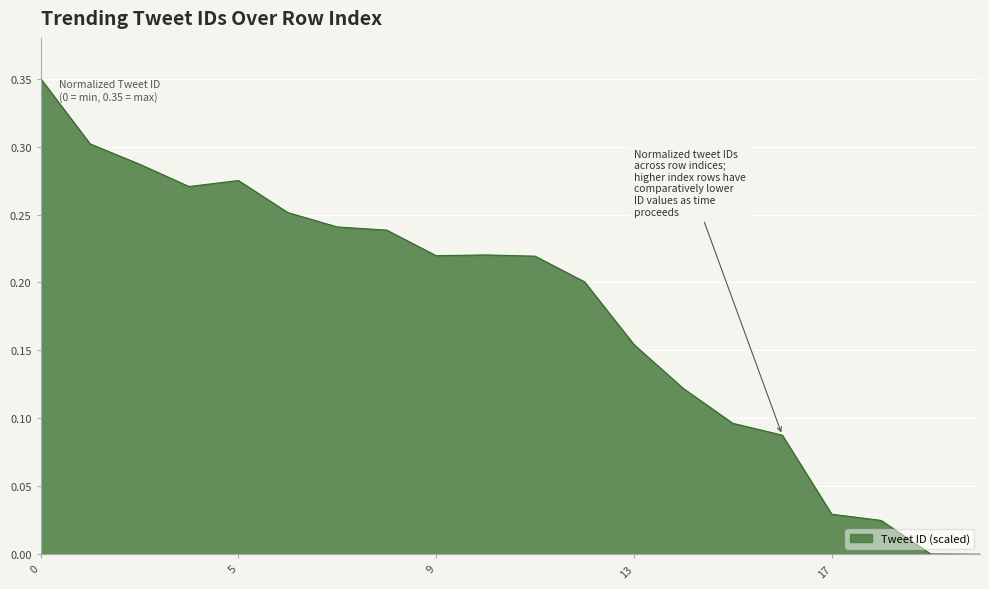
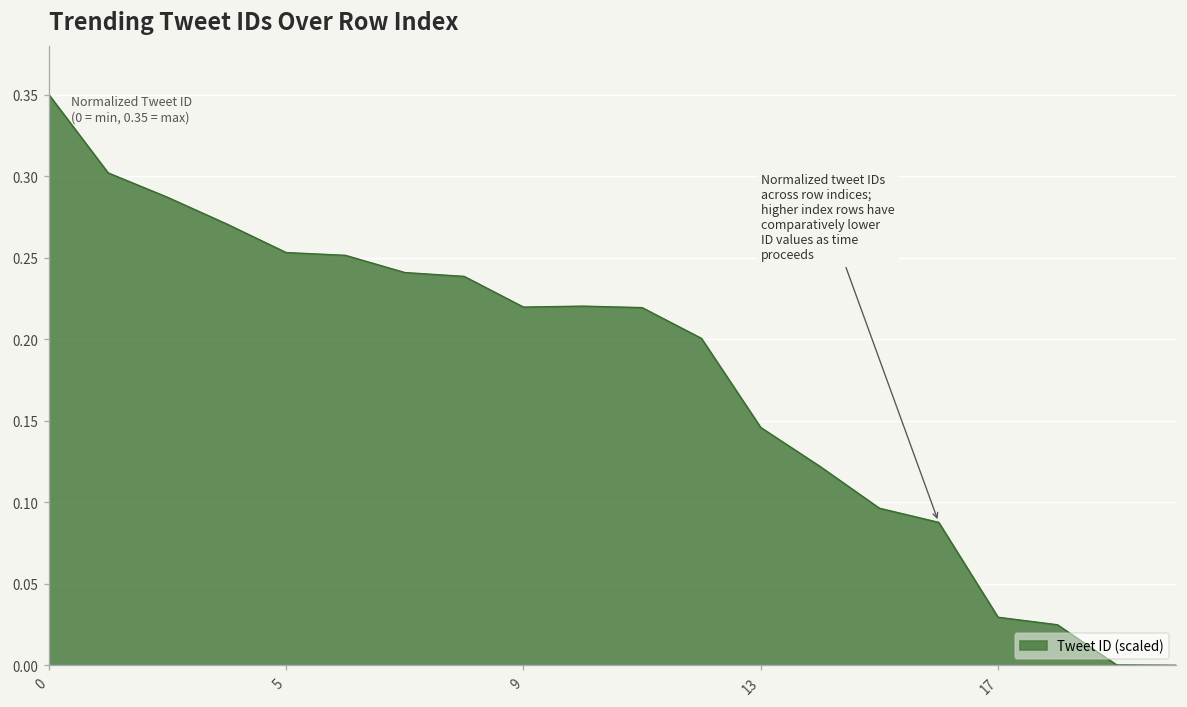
  {
-   "5": 0.275,
+   "5": 0.253,
    "9": 0.220,
-   "13": 0.154,
+   "13": 0.146,
    "17": 0.029
  }
